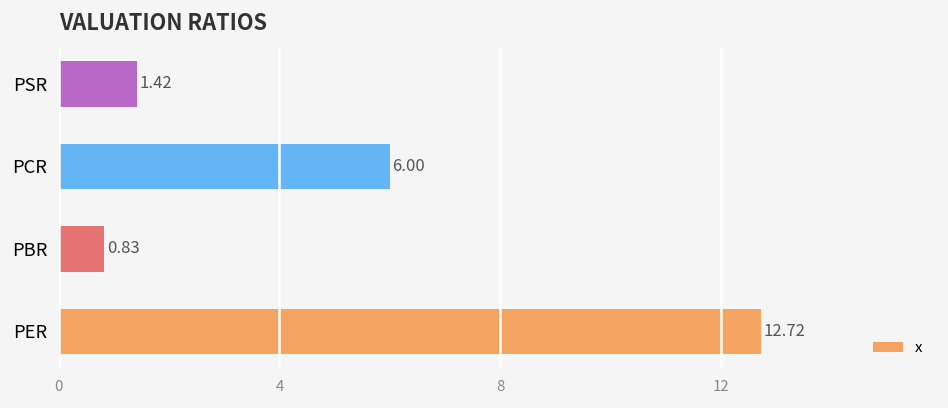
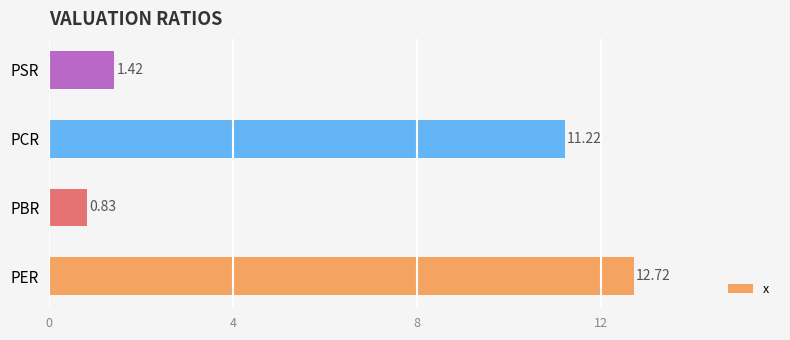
  {
    "PSR": 1.42,
-   "PCR": 6.00,
+   "PCR": 11.22,
    "PBR": 0.83,
    "PER": 12.72
  }
